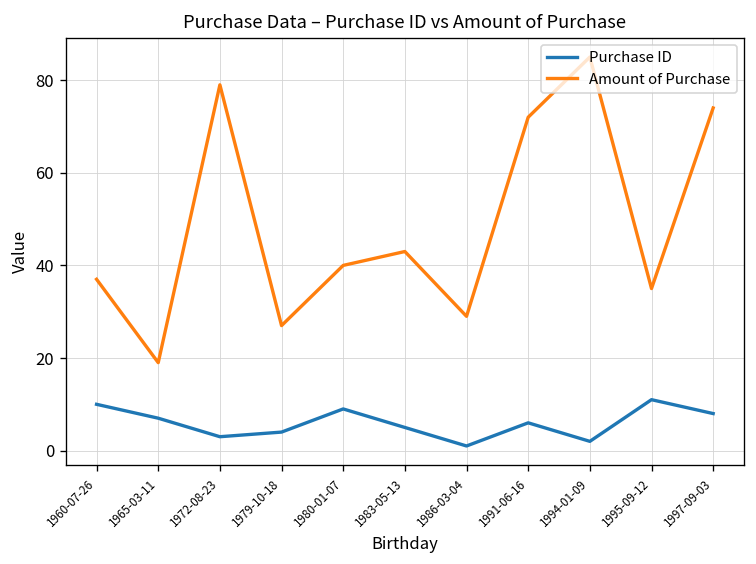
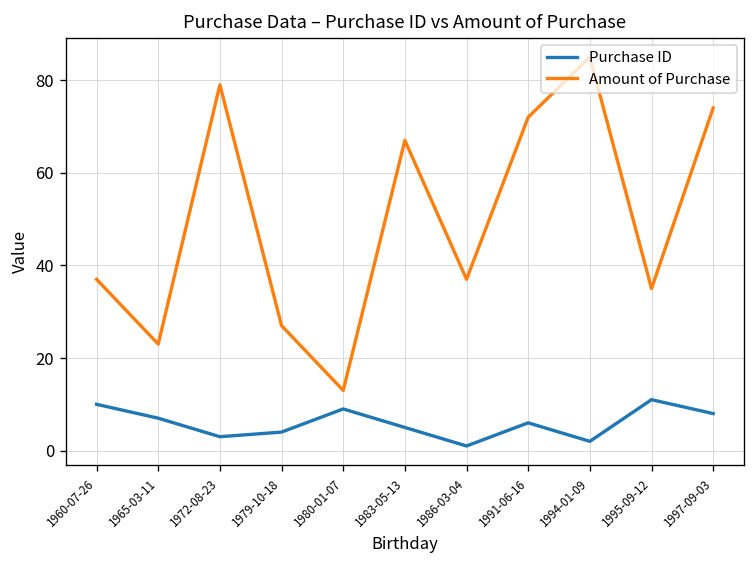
  {
    "Purchase ID": {
      "1960-07-26": 10,
      "1965-03-11": 7,
      "1972-08-23": 3,
      "1979-10-18": 4,
      "1980-01-07": 9,
      "1983-05-13": 5,
      "1986-03-04": 1,
      "1991-06-16": 6,
      "1994-01-09": 2,
      "1995-09-12": 11,
      "1997-09-03": 8
    },
    "Amount of Purchase": {
      "1960-07-26": 37,
-     "1965-03-11": 19,
+     "1965-03-11": 23,
      "1972-08-23": 79,
      "1979-10-18": 27,
-     "1980-01-07": 40,
-     "1983-05-13": 43,
-     "1986-03-04": 29,
+     "1980-01-07": 13,
+     "1983-05-13": 67,
+     "1986-03-04": 37,
      "1991-06-16": 72,
      "1995-09-12": 35,
      "1997-09-03": 74
    }
  }
